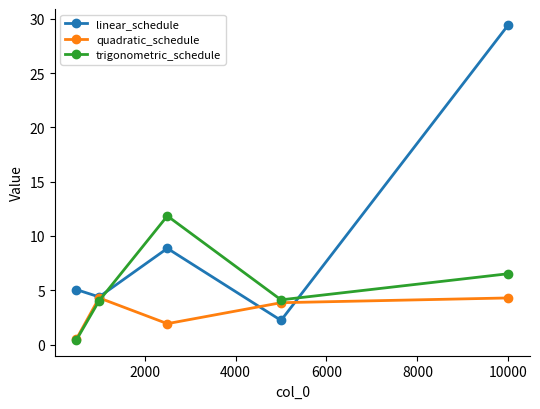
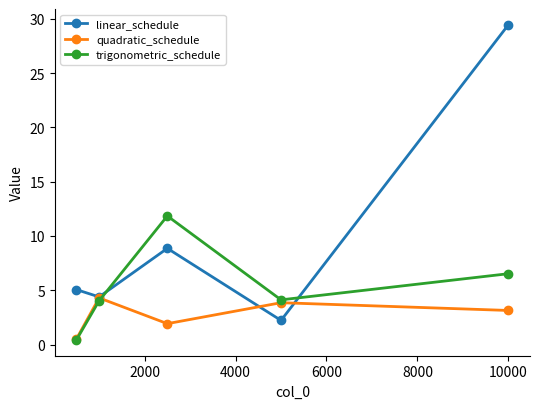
  {
    "linear_schedule": {
      "10000": 29.4
    },
    "quadratic_schedule": {
-     "10000": 4.3
+     "10000": 3.1
    },
    "trigonometric_schedule": {
      "10000": 6.5
    }
  }
